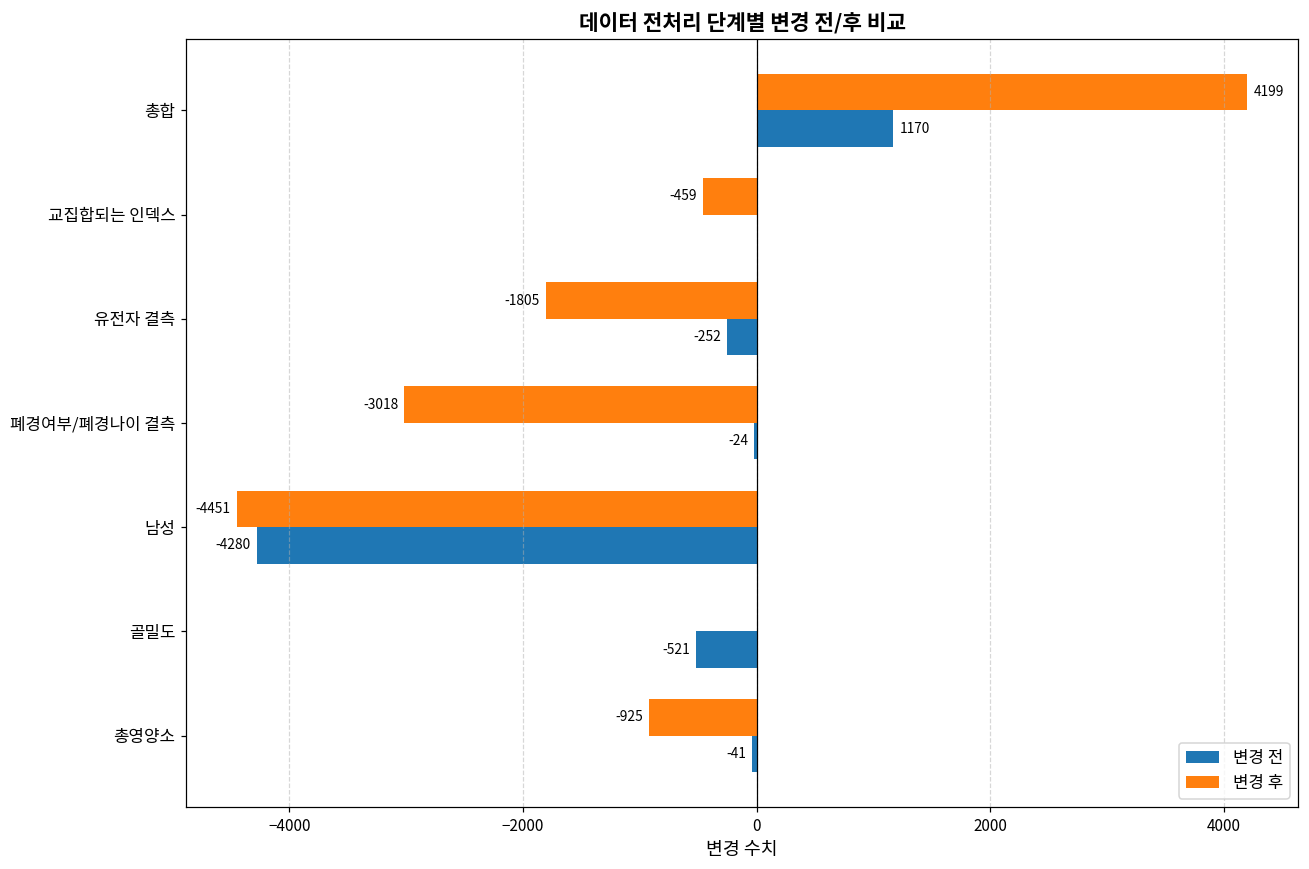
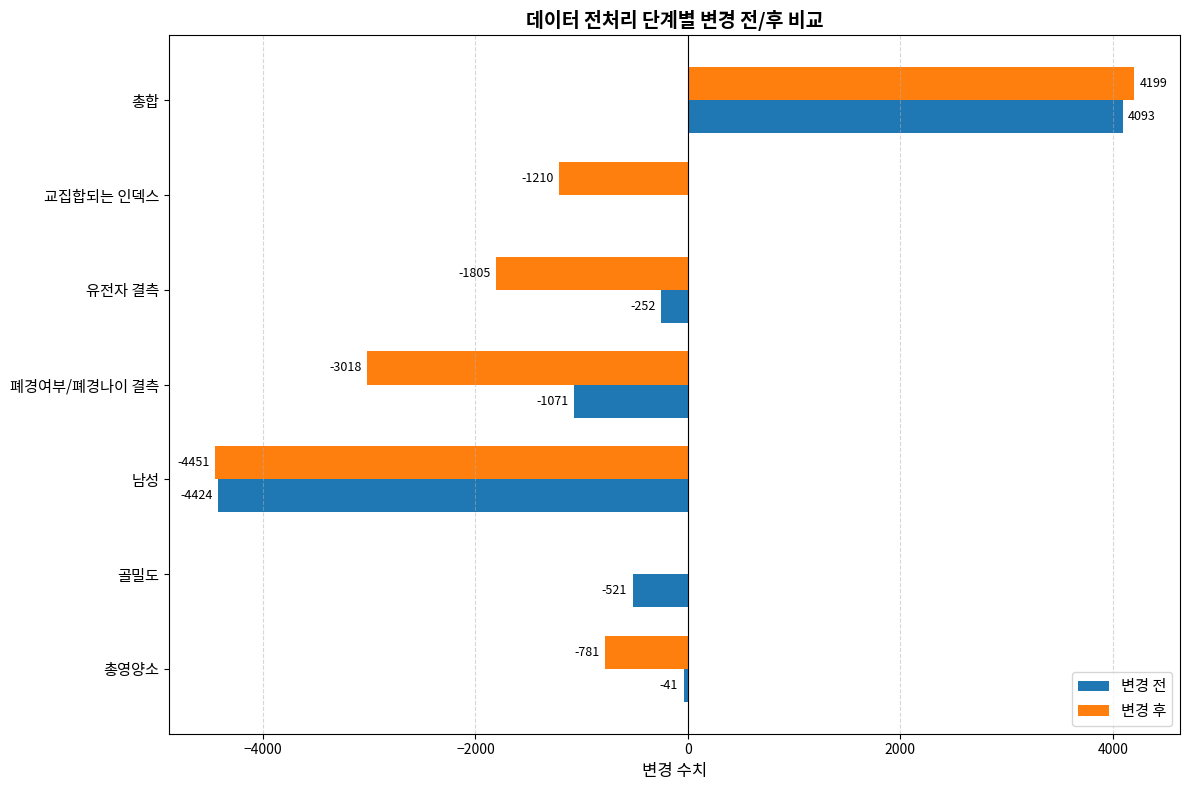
  {
    "변경 전": {
-     "총합": 1170,
+     "총합": 4093,
      "유전자 결측": -252,
-     "폐경여부/폐경나이 결측": -24,
-     "남성": -4280,
+     "폐경여부/폐경나이 결측": -1071,
+     "남성": -4424,
      "골밀도": -521,
      "총영양소": -41
    },
    "변경 후": {
      "총합": 4199,
-     "교집합되는 인덱스": -459,
+     "교집합되는 인덱스": -1210,
      "유전자 결측": -1805,
      "폐경여부/폐경나이 결측": -3018,
      "남성": -4451,
-     "총영양소": -925
+     "총영양소": -781
    }
  }
